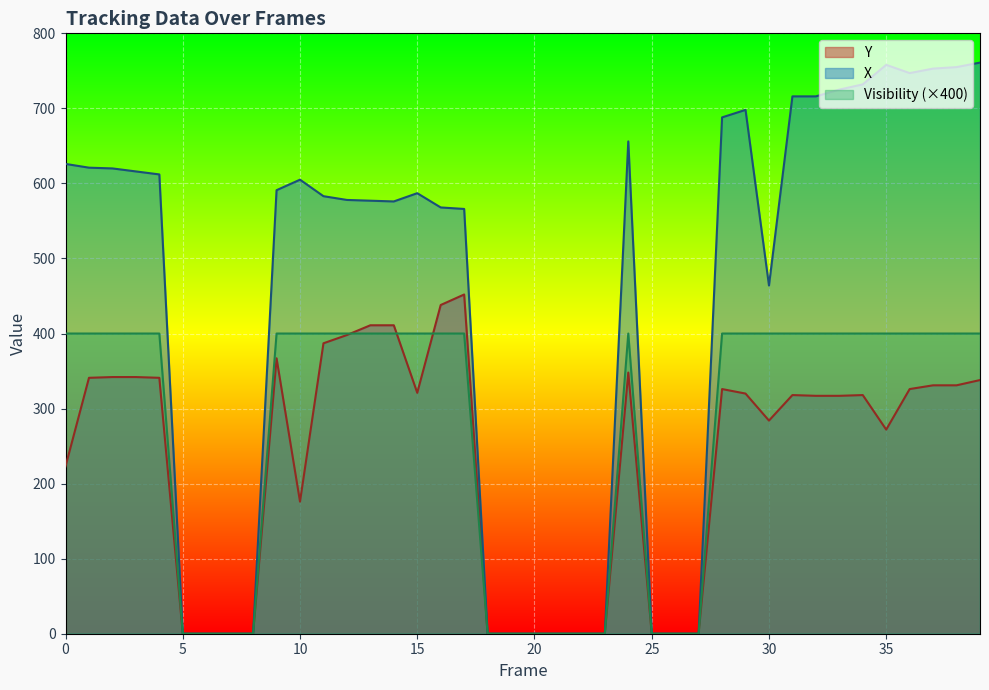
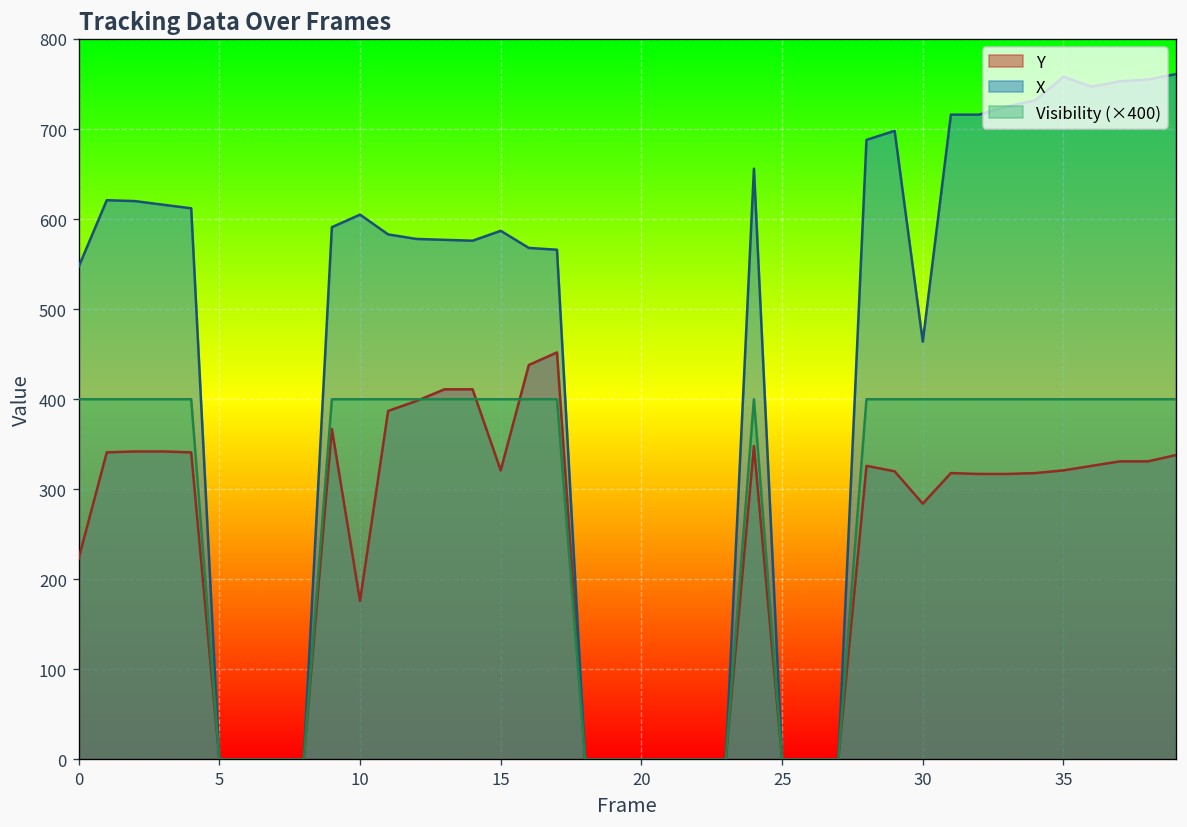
  {
    "Y": {
      "0": 220,
      "10": 180,
      "15": 320,
      "30": 280,
-     "35": 270
+     "35": 320
    },
    "X": {
-     "0": 630,
+     "0": 550,
      "10": 610,
      "15": 590,
      "30": 460
    },
    "Visibility (×400)": {
      "0": 400,
      "10": 400,
      "15": 400,
      "30": 400,
      "35": 400
    }
  }
